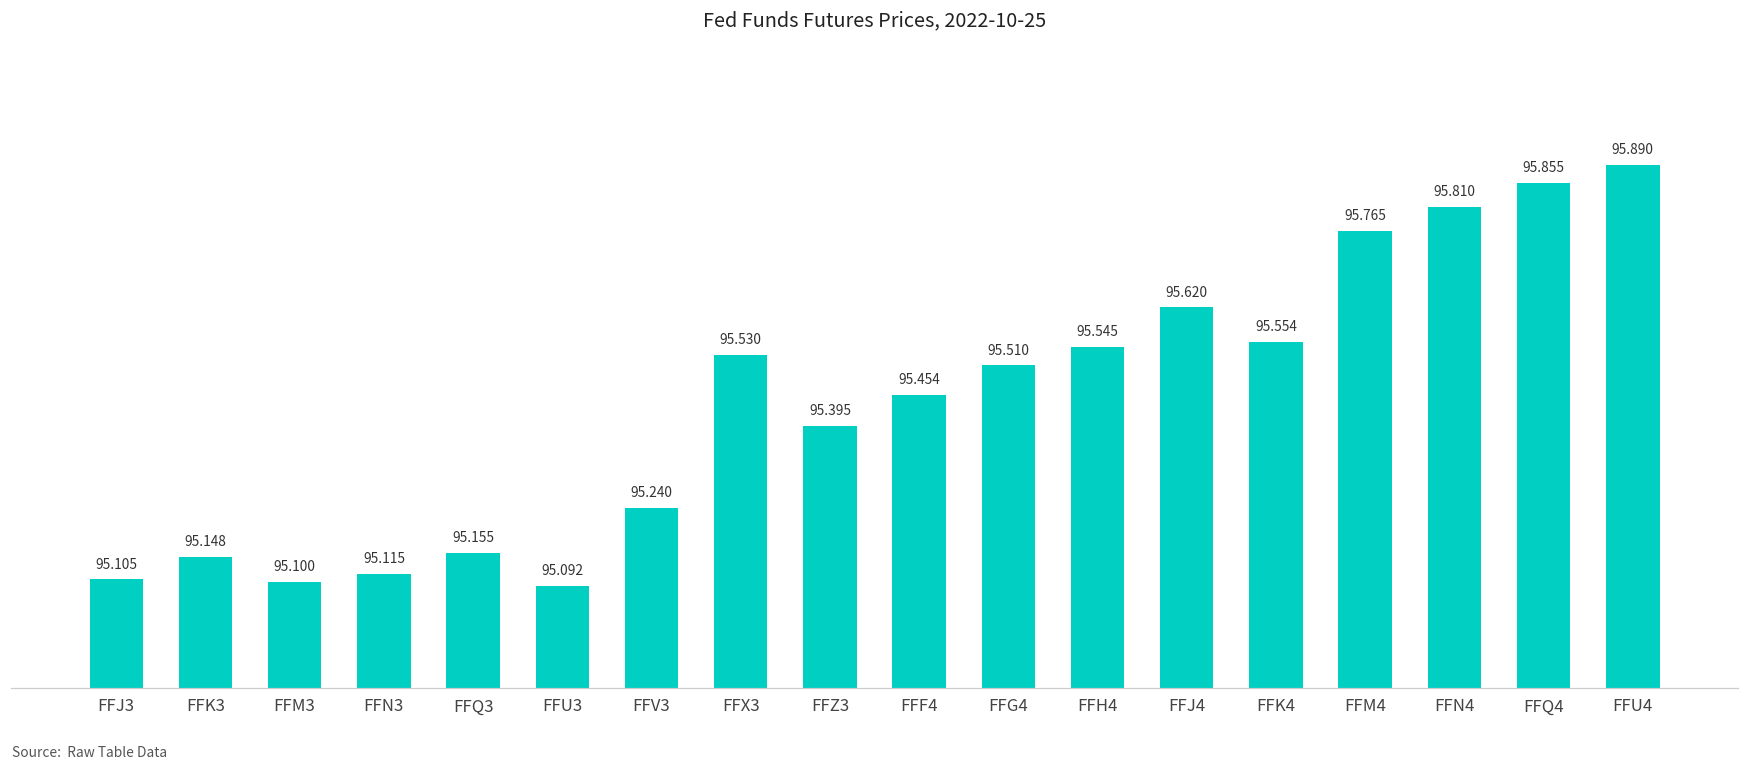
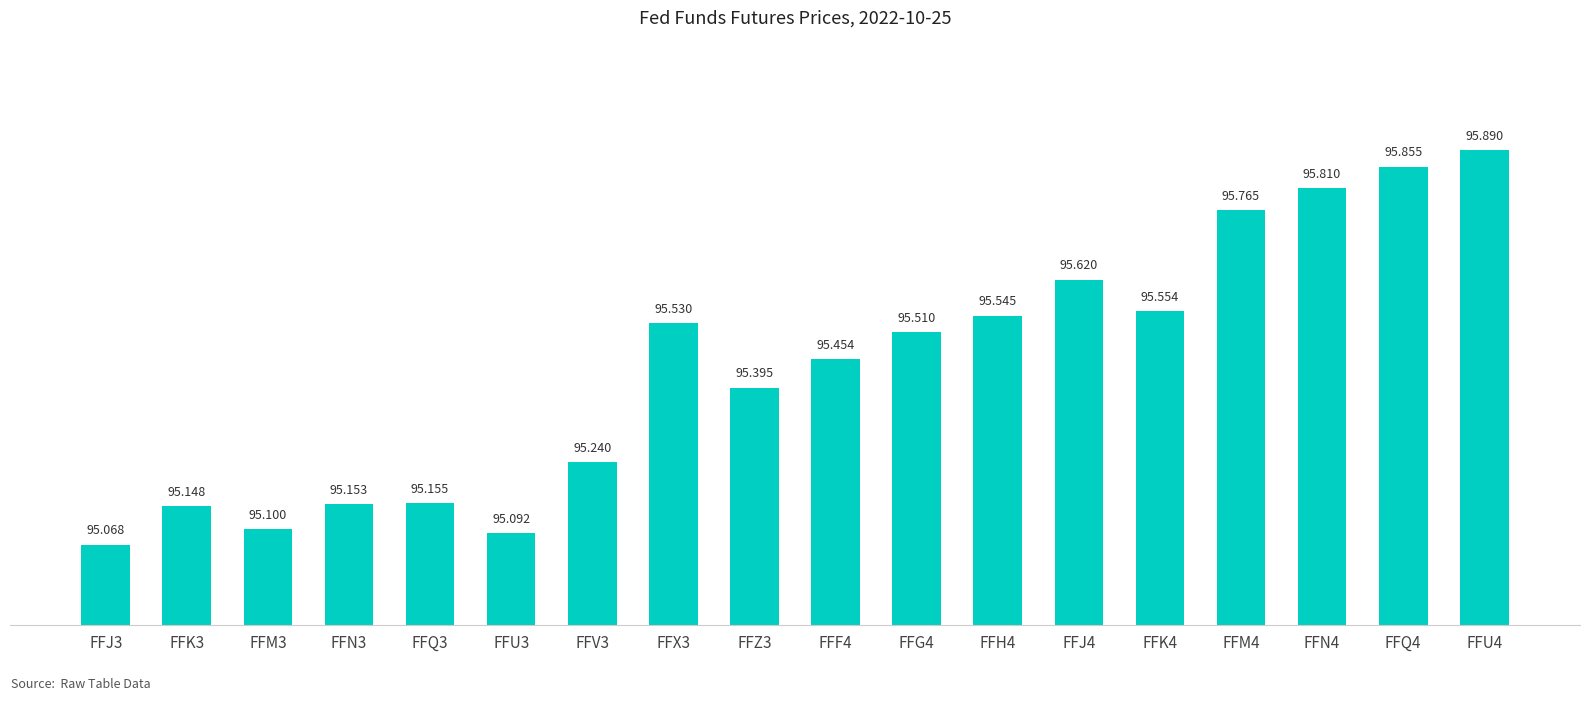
  {
-   "FFJ3": 95.105,
+   "FFJ3": 95.068,
    "FFK3": 95.148,
    "FFM3": 95.100,
-   "FFN3": 95.115,
+   "FFN3": 95.153,
    "FFQ3": 95.155,
    "FFU3": 95.092,
    "FFV3": 95.240,
    "FFX3": 95.530,
    "FFZ3": 95.395,
    "FFF4": 95.454,
    "FFG4": 95.510,
    "FFH4": 95.545,
    "FFJ4": 95.620,
    "FFK4": 95.554,
    "FFM4": 95.765,
    "FFN4": 95.810,
    "FFQ4": 95.855,
    "FFU4": 95.890
  }
